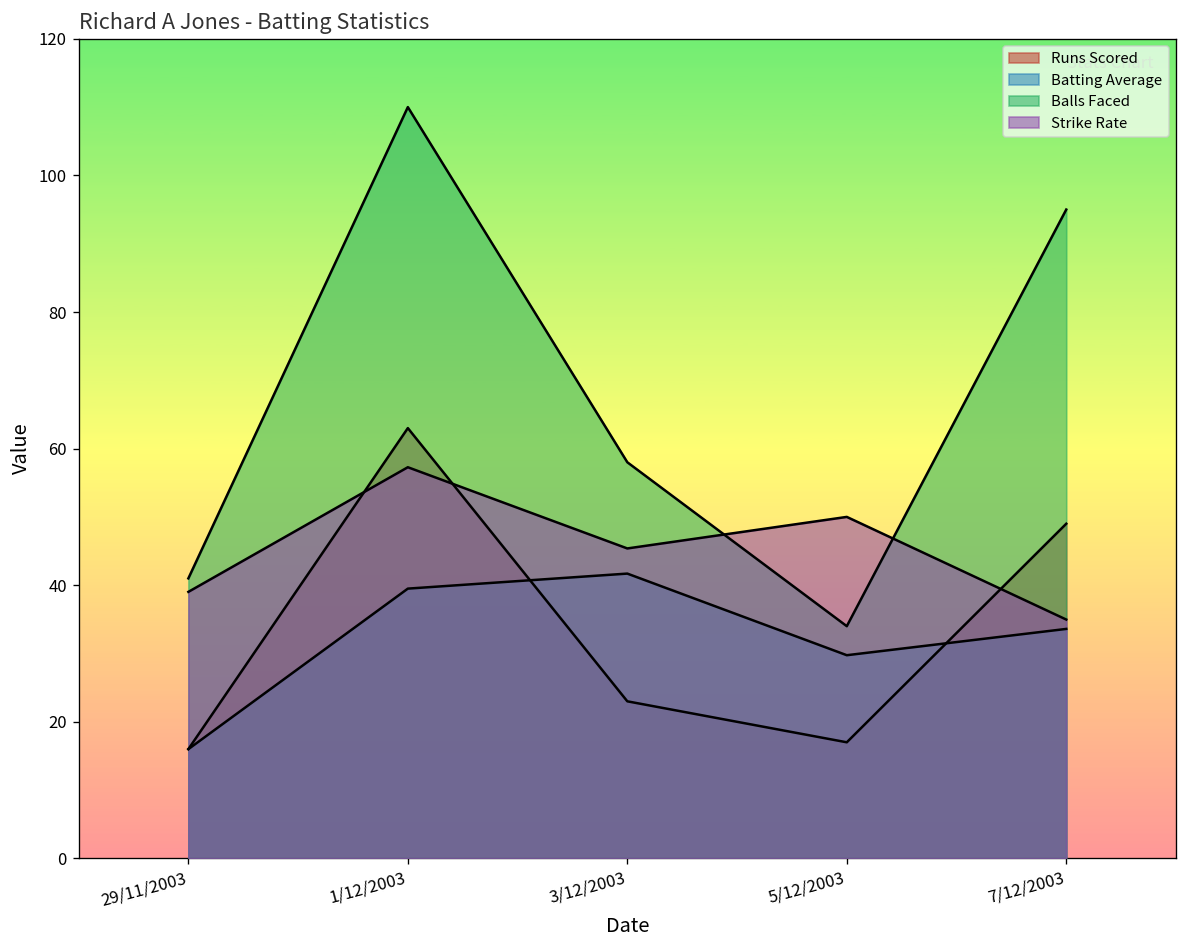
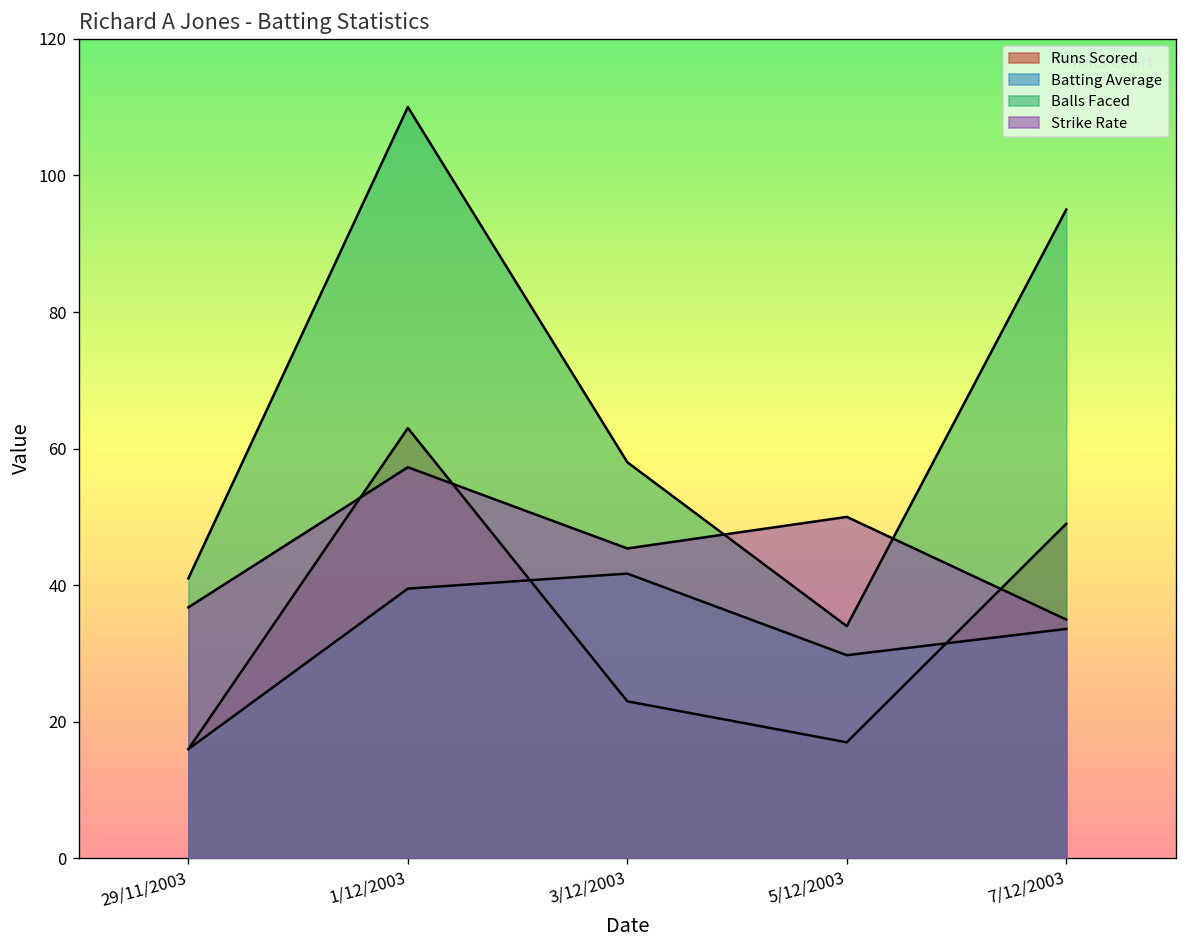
  {
    "Runs Scored": {
      "1/12/2003": 63,
      "3/12/2003": 23,
      "5/12/2003": 17,
      "7/12/2003": 49
    },
    "Batting Average": {
      "1/12/2003": 40,
      "3/12/2003": 42,
      "5/12/2003": 30,
      "7/12/2003": 34
    },
    "Balls Faced": {
      "29/11/2003": 41,
      "1/12/2003": 110,
      "3/12/2003": 58,
      "5/12/2003": 34,
      "7/12/2003": 95
    },
    "Strike Rate": {
-     "29/11/2003": 39,
+     "29/11/2003": 37,
      "1/12/2003": 57,
      "3/12/2003": 45,
      "5/12/2003": 50,
      "7/12/2003": 35
    }
  }
